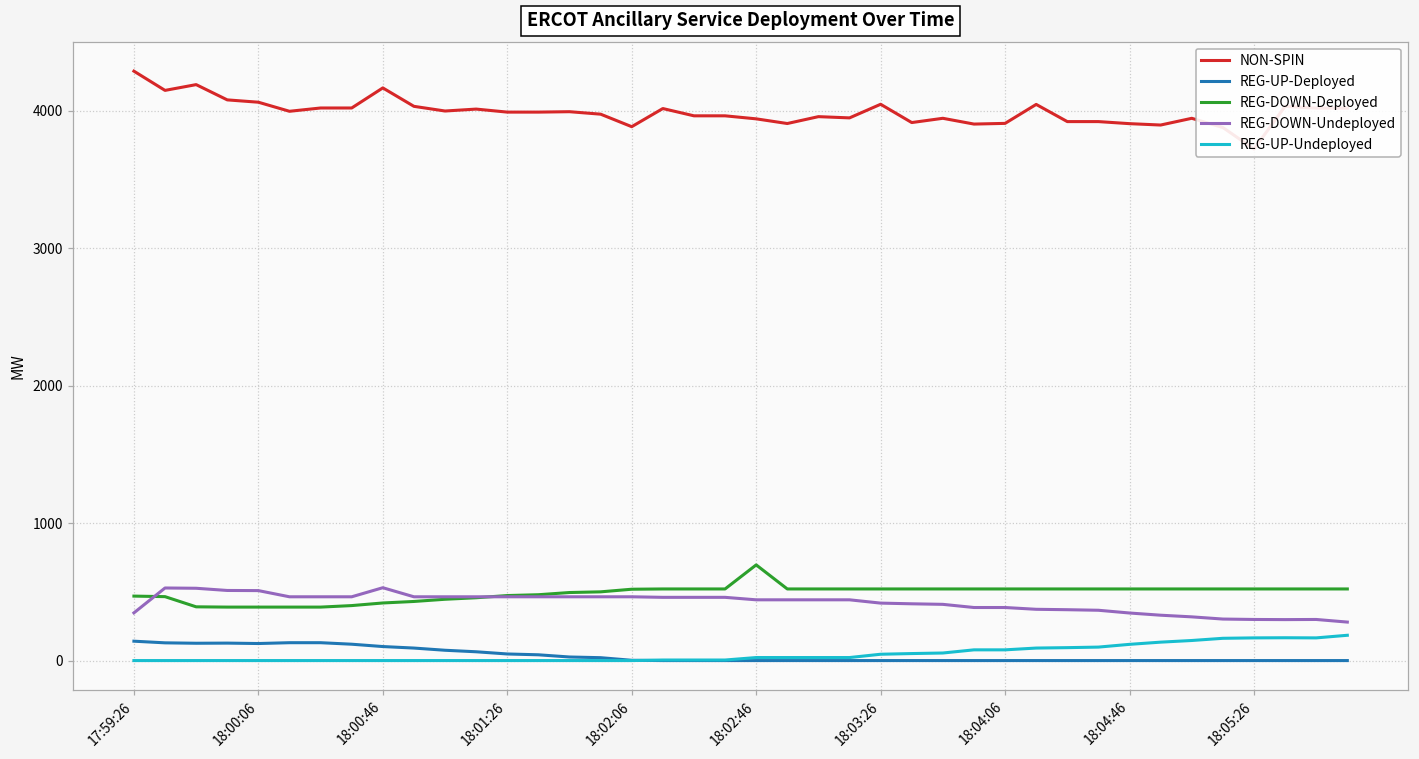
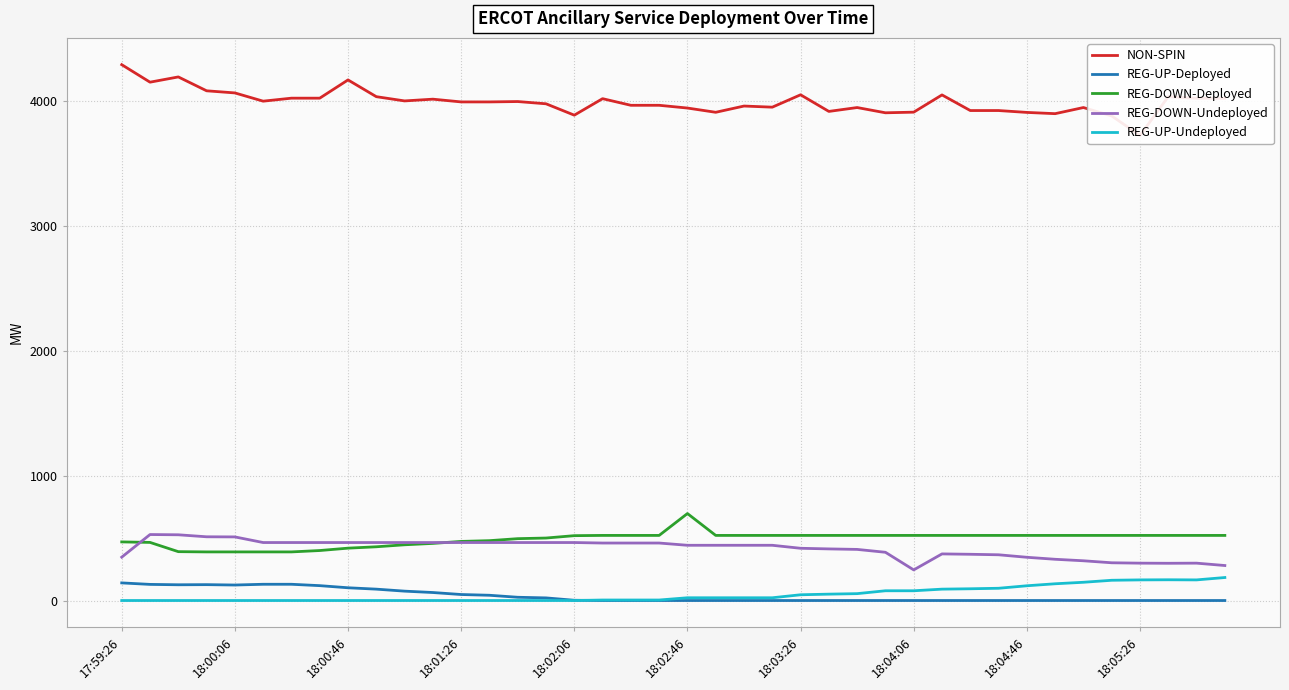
  {
    "NON-SPIN": {
      "17:59:26": 4290,
      "18:00:06": 4060,
      "18:00:46": 4170,
      "18:01:26": 3990,
      "18:02:06": 3880,
      "18:02:46": 3940,
      "18:03:26": 4050,
      "18:04:06": 3910,
      "18:04:46": 3910
    },
    "REG-UP-Deployed": {
      "17:59:26": 140,
      "18:00:06": 120,
      "18:00:46": 100,
      "18:01:26": 50,
      "18:02:46": 0,
      "18:03:26": 0,
      "18:04:06": 0,
      "18:04:46": 0,
      "18:05:26": 0
    },
    "REG-DOWN-Deployed": {
      "17:59:26": 470,
      "18:00:06": 390,
      "18:00:46": 420,
      "18:02:06": 520,
      "18:02:46": 700,
      "18:03:26": 520,
      "18:04:06": 520,
      "18:04:46": 520,
      "18:05:26": 520
    },
    "REG-DOWN-Undeployed": {
      "17:59:26": 350,
      "18:00:06": 510,
-     "18:00:46": 530,
+     "18:00:46": 460,
      "18:02:06": 460,
      "18:02:46": 440,
      "18:03:26": 420,
-     "18:04:06": 390,
+     "18:04:06": 250,
      "18:04:46": 350,
      "18:05:26": 300
    },
    "REG-UP-Undeployed": {
      "17:59:26": 0,
      "18:00:06": 0,
      "18:00:46": 0,
      "18:01:26": 0,
      "18:02:46": 20,
      "18:03:26": 50,
      "18:04:06": 80,
      "18:04:46": 120,
      "18:05:26": 170
    }
  }
